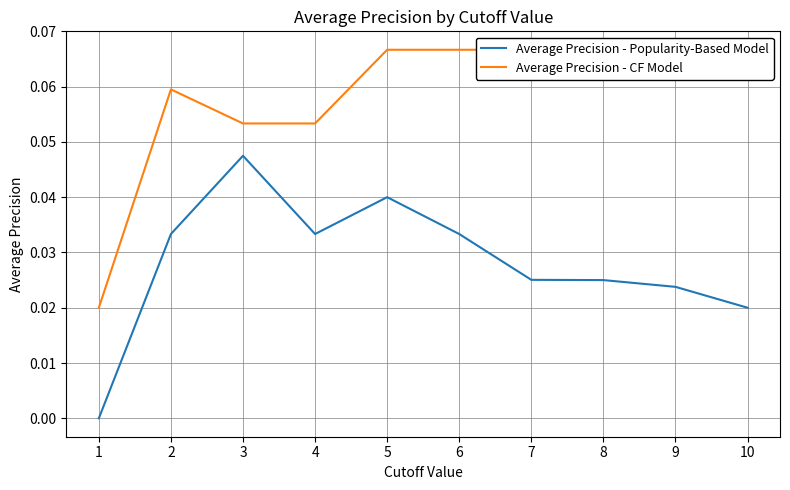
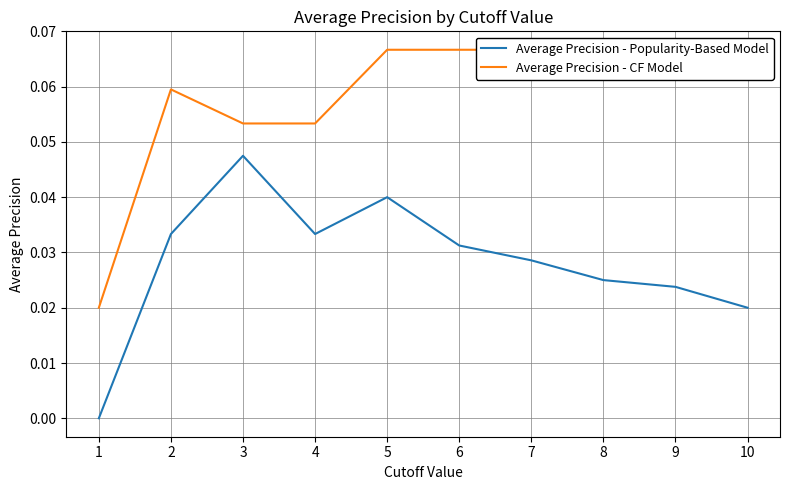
  {
    "Average Precision - Popularity-Based Model": {
      "1": 0.000,
      "2": 0.033,
      "3": 0.047,
      "4": 0.033,
      "5": 0.040,
-     "6": 0.033,
-     "7": 0.025,
+     "6": 0.031,
+     "7": 0.029,
      "8": 0.025,
      "9": 0.024,
      "10": 0.020
    },
    "Average Precision - CF Model": {
      "1": 0.020,
      "2": 0.059,
      "3": 0.053,
      "4": 0.053,
      "5": 0.067,
      "6": 0.067
    }
  }
